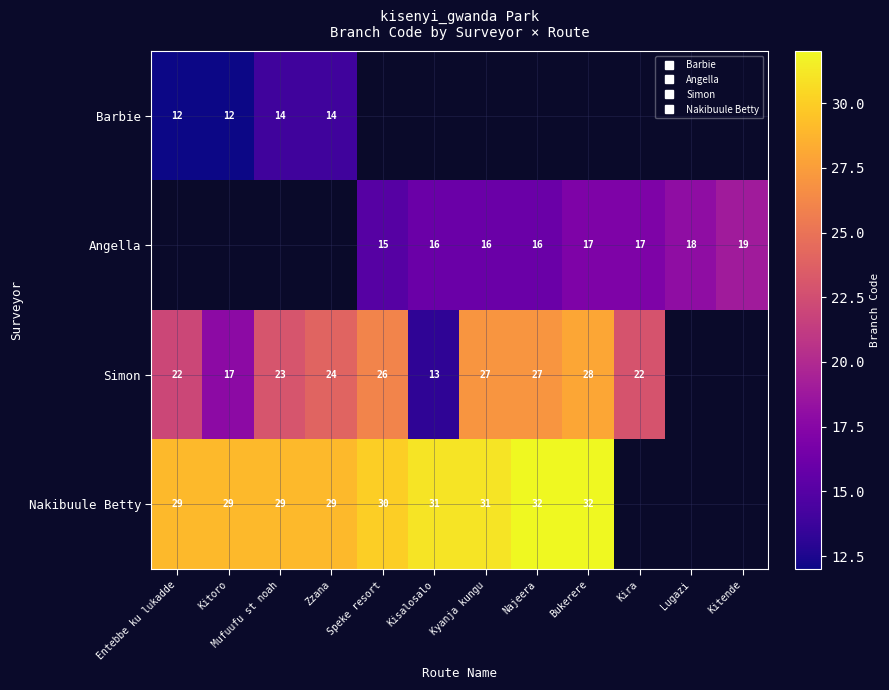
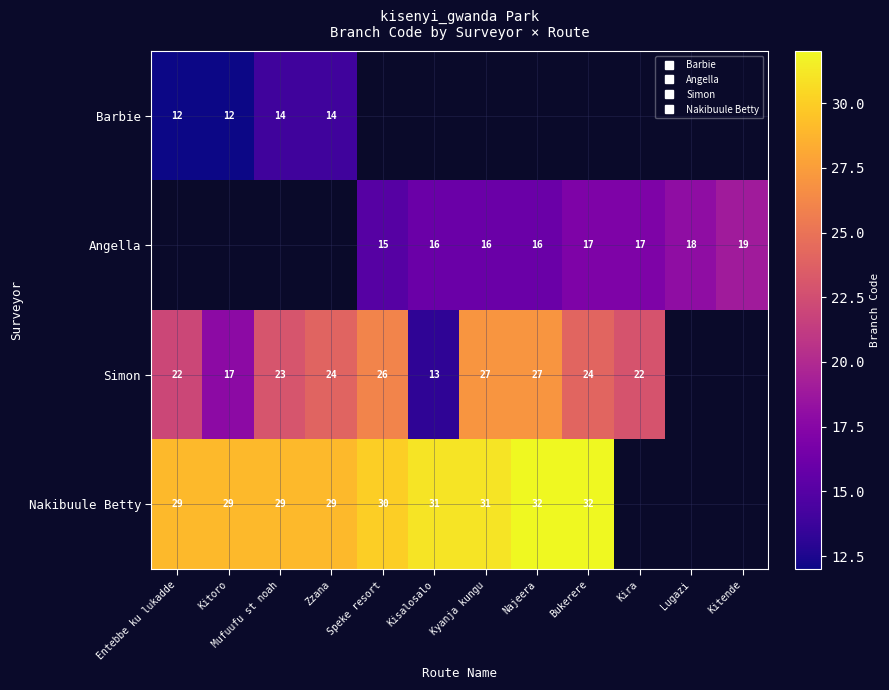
  {
    "Barbie": {
      "Entebbe ku lukadde": 12,
      "Kitoro": 12,
      "Mufuufu st noah": 14,
      "Zzana": 14
    },
    "Angella": {
      "Speke resort": 15,
      "Kisalosalo": 16,
      "Kyanja kungu": 16,
      "Najeera": 16,
      "Bukerere": 17,
      "Kira": 17,
      "Lugazi": 18,
      "Kitende": 19
    },
    "Simon": {
      "Entebbe ku lukadde": 22,
      "Kitoro": 17,
      "Mufuufu st noah": 23,
      "Zzana": 24,
      "Speke resort": 26,
      "Kisalosalo": 13,
      "Kyanja kungu": 27,
      "Najeera": 27,
-     "Bukerere": 28,
+     "Bukerere": 24,
      "Kira": 22
    },
    "Nakibuule Betty": {
      "Entebbe ku lukadde": 29,
      "Kitoro": 29,
      "Mufuufu st noah": 29,
      "Zzana": 29,
      "Speke resort": 30,
      "Kisalosalo": 31,
      "Kyanja kungu": 31,
      "Najeera": 32,
      "Bukerere": 32
    }
  }
